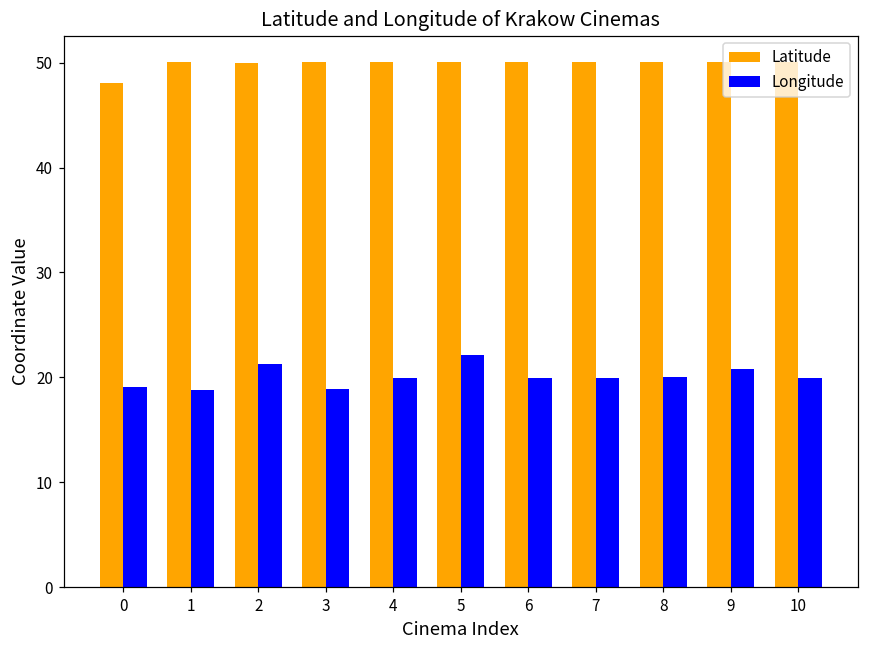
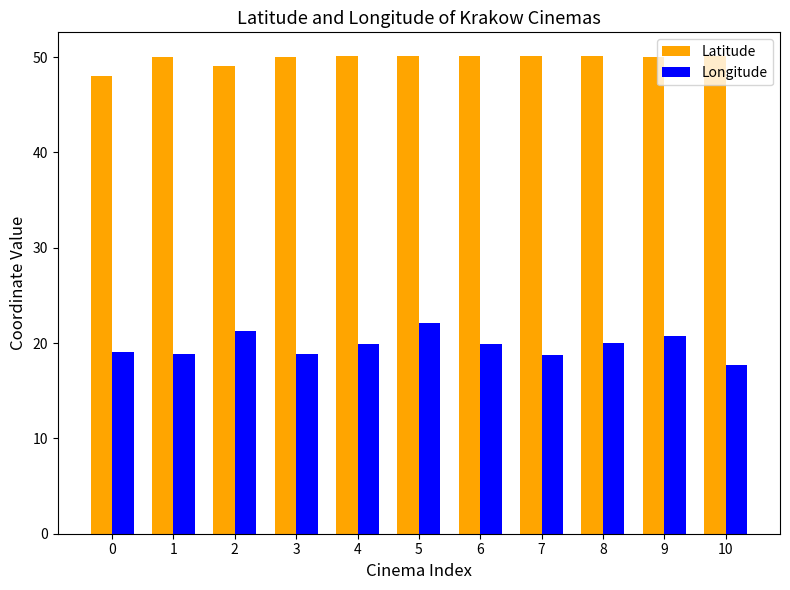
  {
    "Latitude": {
      "0": 48,
      "1": 50,
-     "2": 50,
+     "2": 49,
      "3": 50,
      "4": 50,
      "5": 50,
      "6": 50,
      "7": 50,
      "8": 50,
      "9": 50
    },
    "Longitude": {
      "0": 19,
      "1": 19,
      "2": 21,
      "3": 19,
      "4": 20,
      "5": 22,
      "6": 20,
-     "7": 20,
+     "7": 19,
      "8": 20,
      "9": 21,
-     "10": 20
+     "10": 18
    }
  }
